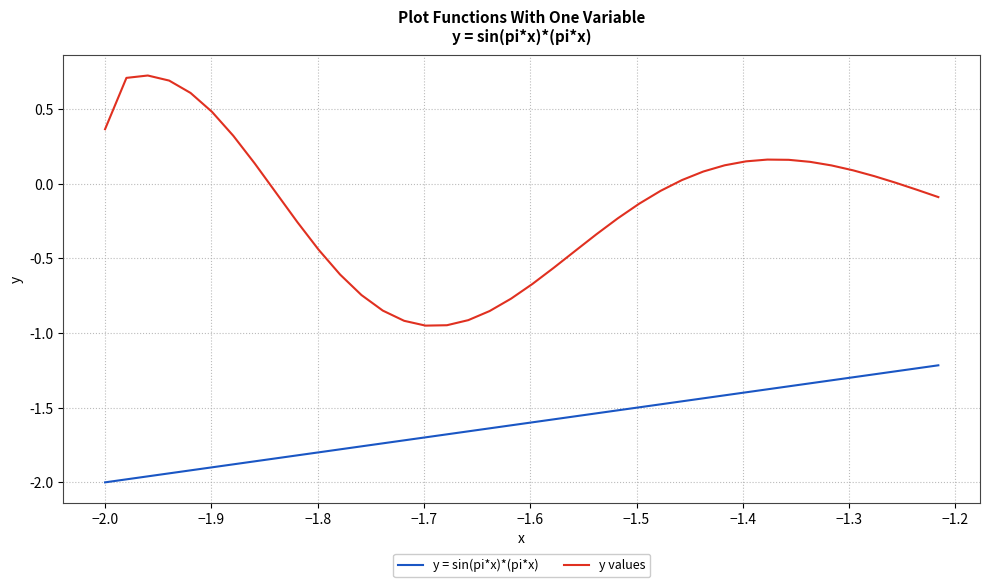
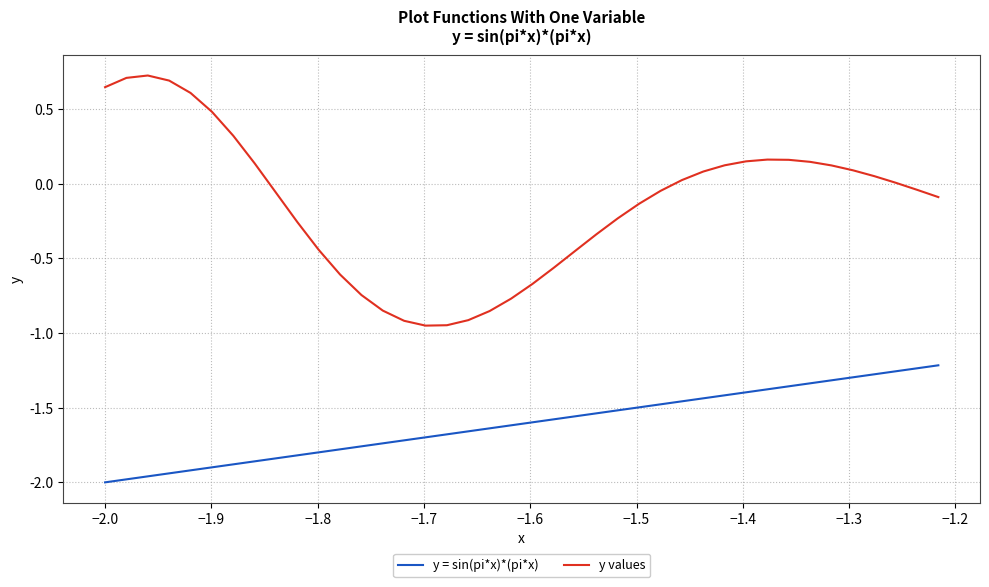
  {
    "y = sin(pi*x)*(pi*x)": {
      "−2.0": -2.00
    },
    "y values": {
-     "−2.0": 0.37
+     "−2.0": 0.65
    }
  }
